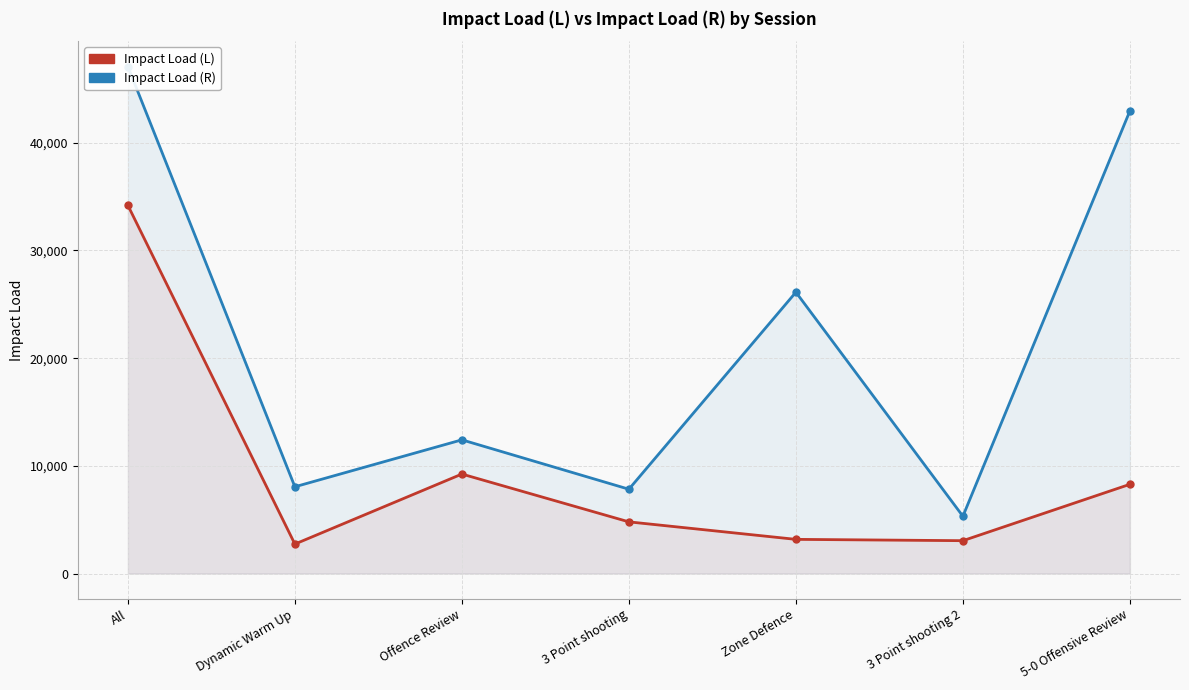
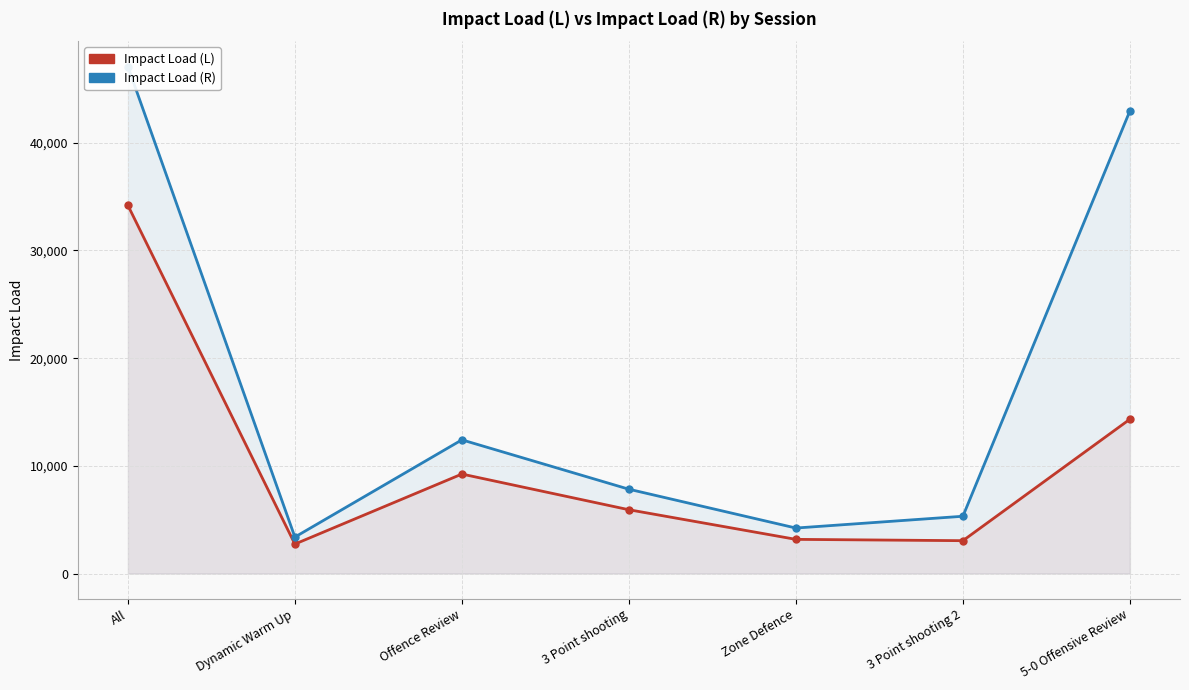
  {
    "Impact Load (L)": {
      "All": "34,200",
      "Dynamic Warm Up": "2,700",
      "Offence Review": "9,200",
-     "3 Point shooting": "4,800",
+     "3 Point shooting": "5,900",
      "Zone Defence": "3,200",
      "3 Point shooting 2": "3,100",
-     "5-0 Offensive Review": "8,300"
+     "5-0 Offensive Review": "14,300"
    },
    "Impact Load (R)": {
-     "Dynamic Warm Up": "8,100",
+     "Dynamic Warm Up": "3,400",
      "Offence Review": "12,400",
      "3 Point shooting": "7,800",
-     "Zone Defence": "26,100",
+     "Zone Defence": "4,200",
      "3 Point shooting 2": "5,300",
      "5-0 Offensive Review": "43,000"
    }
  }
